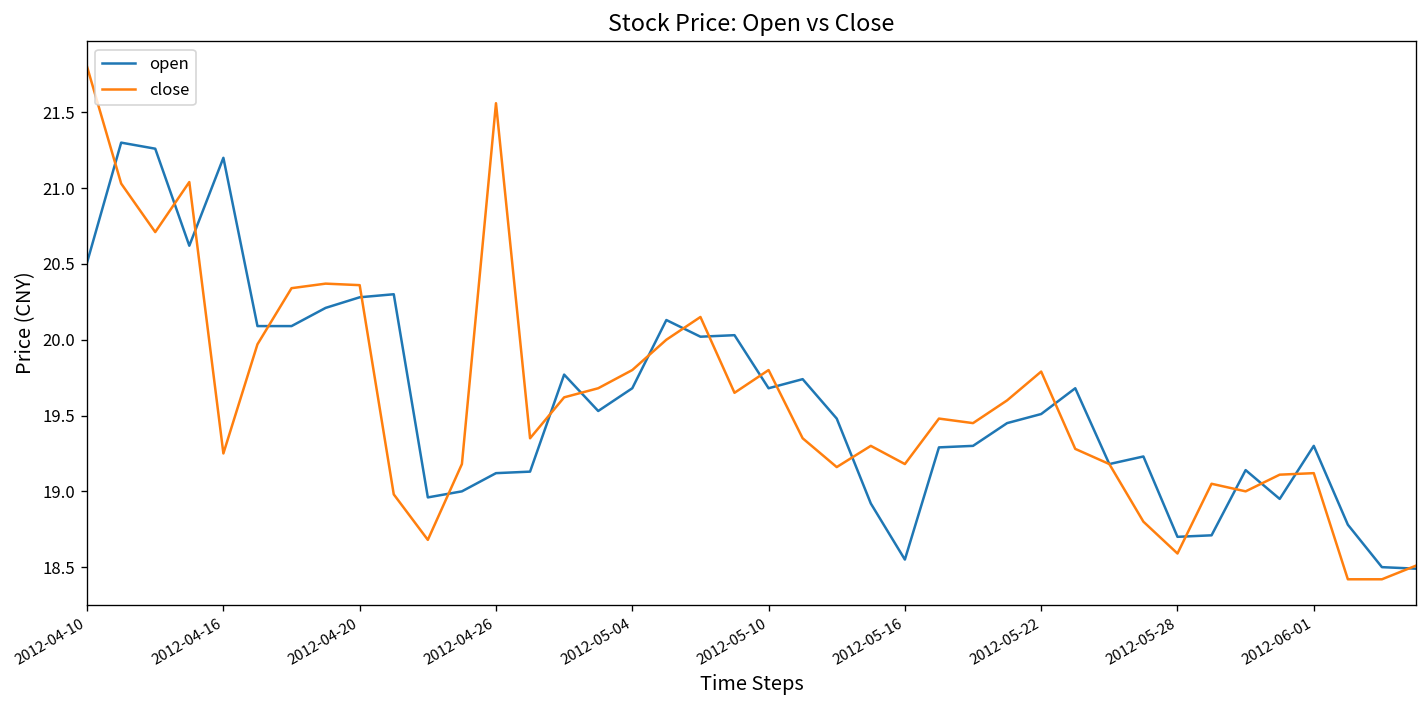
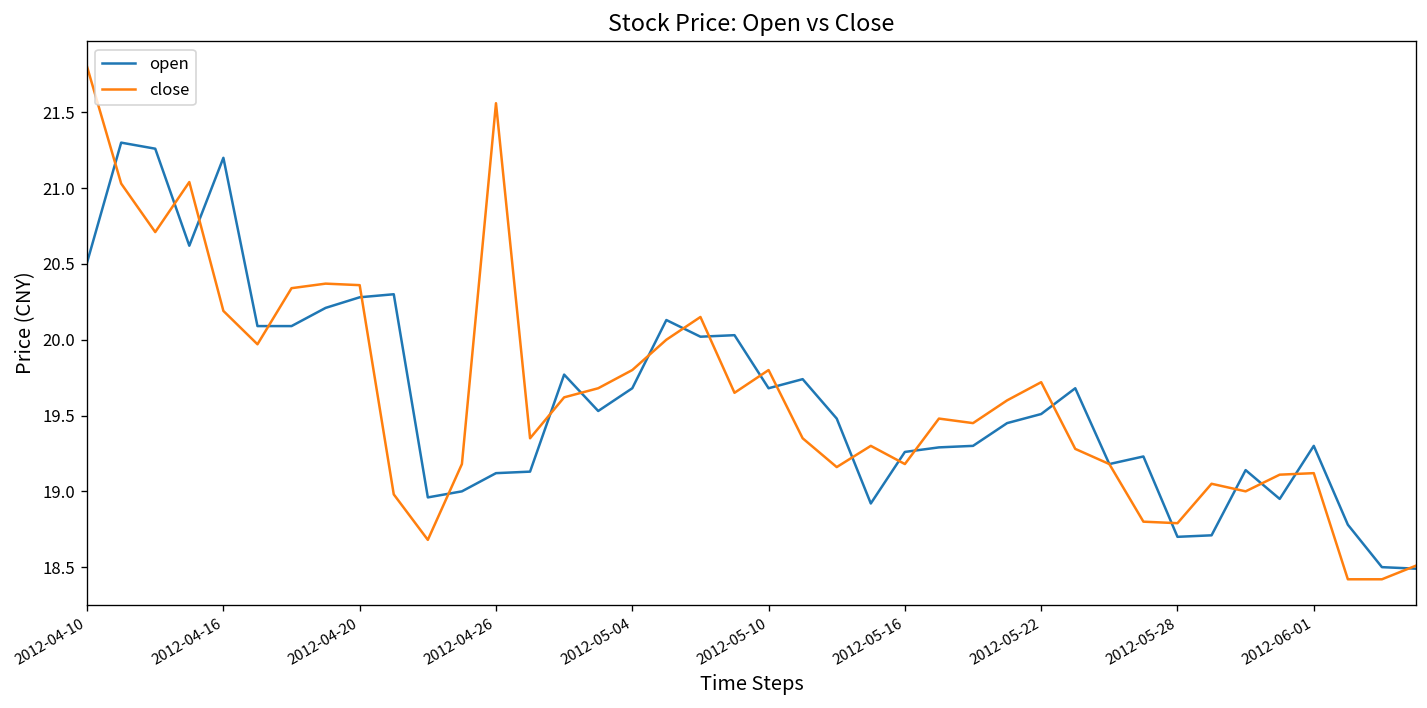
  {
    "open": {
      "2012-04-10": 20.51,
      "2012-04-16": 21.20,
      "2012-04-20": 20.28,
      "2012-04-26": 19.12,
      "2012-05-04": 19.68,
      "2012-05-10": 19.68,
-     "2012-05-16": 18.55,
+     "2012-05-16": 19.26,
      "2012-05-22": 19.51,
      "2012-05-28": 18.70,
      "2012-06-01": 19.30
    },
    "close": {
      "2012-04-10": 21.80,
-     "2012-04-16": 19.25,
+     "2012-04-16": 20.19,
      "2012-04-20": 20.36,
      "2012-04-26": 21.56,
      "2012-05-04": 19.80,
      "2012-05-10": 19.80,
      "2012-05-16": 19.18,
-     "2012-05-22": 19.79,
-     "2012-05-28": 18.59,
+     "2012-05-22": 19.72,
+     "2012-05-28": 18.79,
      "2012-06-01": 19.12
    }
  }
